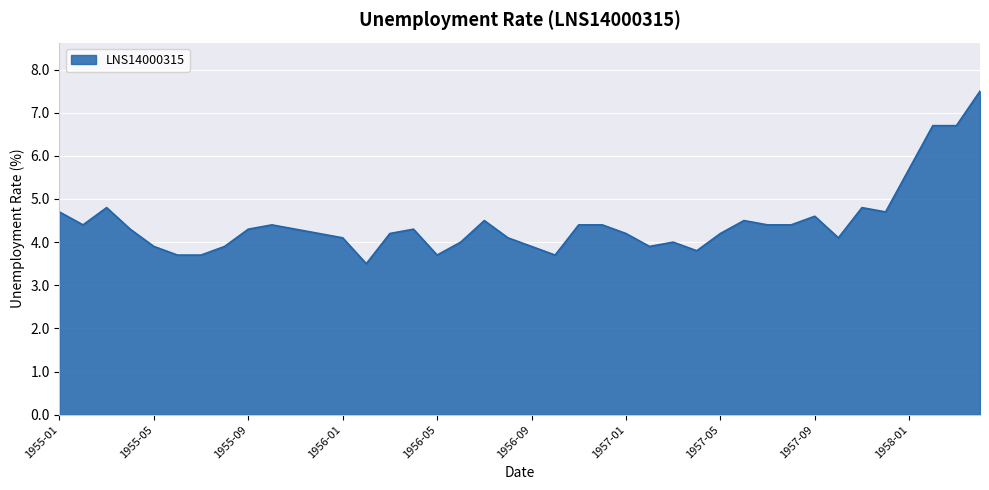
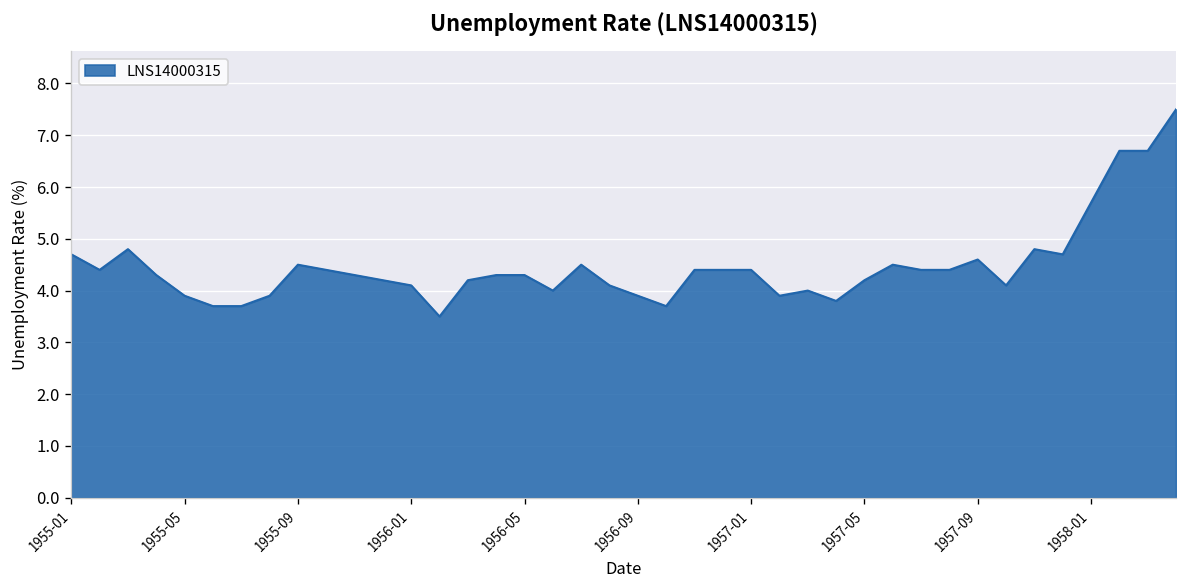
  {
    "1955-01": 4.7,
    "1955-05": 3.9,
-   "1955-09": 4.3,
+   "1955-09": 4.5,
    "1956-01": 4.1,
-   "1956-05": 3.7,
+   "1956-05": 4.3,
    "1956-09": 3.9,
-   "1957-01": 4.2,
+   "1957-01": 4.4,
    "1957-05": 4.2,
    "1957-09": 4.6,
    "1958-01": 5.7
  }
